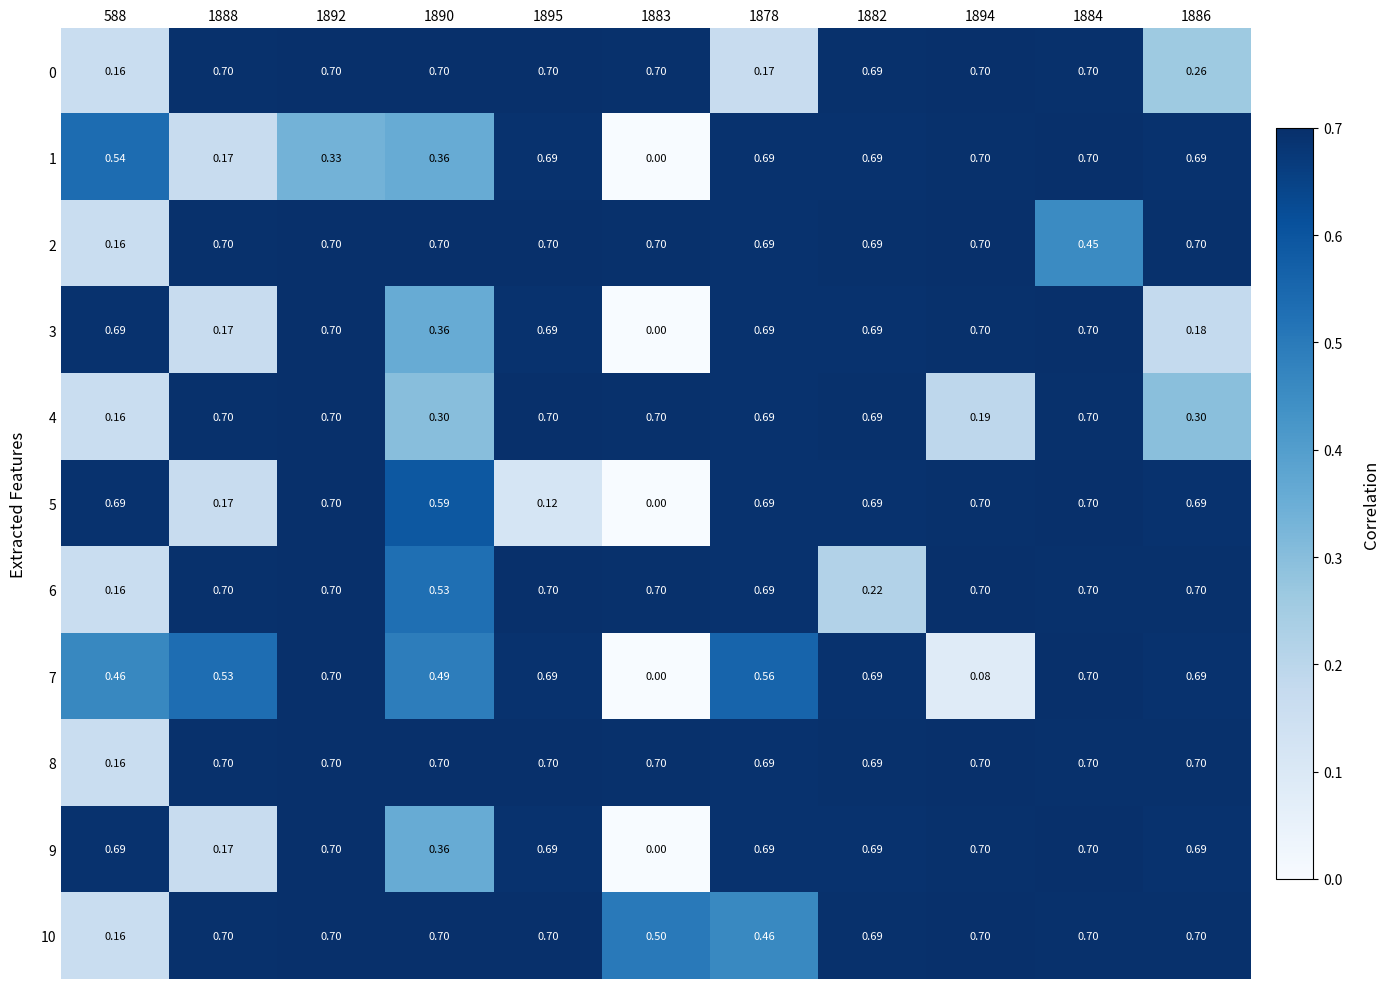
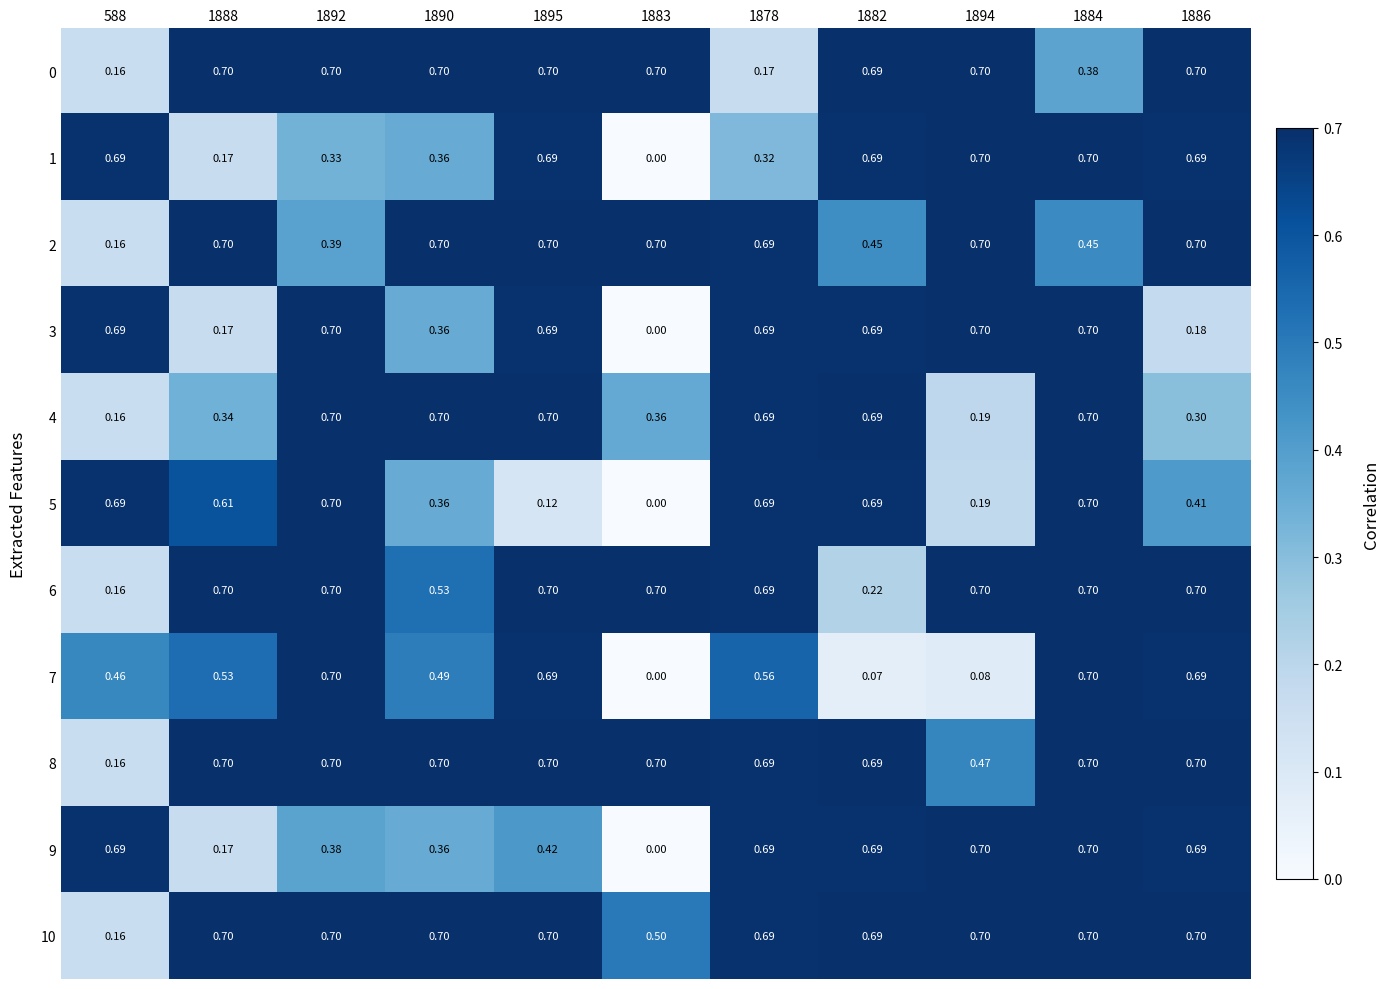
  {
    "0": {
      "588": 0.16,
      "1888": 0.70,
      "1892": 0.70,
      "1890": 0.70,
      "1895": 0.70,
      "1883": 0.70,
      "1878": 0.17,
      "1882": 0.69,
      "1894": 0.70,
-     "1884": 0.70,
-     "1886": 0.26
+     "1884": 0.38,
+     "1886": 0.70
    },
    "1": {
-     "588": 0.54,
+     "588": 0.69,
      "1888": 0.17,
      "1892": 0.33,
      "1890": 0.36,
      "1895": 0.69,
      "1883": 0.00,
-     "1878": 0.69,
+     "1878": 0.32,
      "1882": 0.69,
      "1894": 0.70,
      "1884": 0.70,
      "1886": 0.69
    },
    "2": {
      "588": 0.16,
      "1888": 0.70,
-     "1892": 0.70,
+     "1892": 0.39,
      "1890": 0.70,
      "1895": 0.70,
      "1883": 0.70,
      "1878": 0.69,
-     "1882": 0.69,
+     "1882": 0.45,
      "1894": 0.70,
      "1884": 0.45,
      "1886": 0.70
    },
    "3": {
      "588": 0.69,
      "1888": 0.17,
      "1892": 0.70,
      "1890": 0.36,
      "1895": 0.69,
      "1883": 0.00,
      "1878": 0.69,
      "1882": 0.69,
      "1894": 0.70,
      "1884": 0.70,
      "1886": 0.18
    },
    "4": {
      "588": 0.16,
-     "1888": 0.70,
+     "1888": 0.34,
      "1892": 0.70,
-     "1890": 0.30,
+     "1890": 0.70,
      "1895": 0.70,
-     "1883": 0.70,
+     "1883": 0.36,
      "1878": 0.69,
      "1882": 0.69,
      "1894": 0.19,
      "1884": 0.70,
      "1886": 0.30
    },
    "5": {
      "588": 0.69,
-     "1888": 0.17,
+     "1888": 0.61,
      "1892": 0.70,
-     "1890": 0.59,
+     "1890": 0.36,
      "1895": 0.12,
      "1883": 0.00,
      "1878": 0.69,
      "1882": 0.69,
-     "1894": 0.70,
+     "1894": 0.19,
      "1884": 0.70,
-     "1886": 0.69
+     "1886": 0.41
    },
    "6": {
      "588": 0.16,
      "1888": 0.70,
      "1892": 0.70,
      "1890": 0.53,
      "1895": 0.70,
      "1883": 0.70,
      "1878": 0.69,
      "1882": 0.22,
      "1894": 0.70,
      "1884": 0.70,
      "1886": 0.70
    },
    "7": {
      "588": 0.46,
      "1888": 0.53,
      "1892": 0.70,
      "1890": 0.49,
      "1895": 0.69,
      "1883": 0.00,
      "1878": 0.56,
-     "1882": 0.69,
+     "1882": 0.07,
      "1894": 0.08,
      "1884": 0.70,
      "1886": 0.69
    },
    "8": {
      "588": 0.16,
      "1888": 0.70,
      "1892": 0.70,
      "1890": 0.70,
      "1895": 0.70,
      "1883": 0.70,
      "1878": 0.69,
      "1882": 0.69,
-     "1894": 0.70,
+     "1894": 0.47,
      "1884": 0.70,
      "1886": 0.70
    },
    "9": {
      "588": 0.69,
      "1888": 0.17,
-     "1892": 0.70,
+     "1892": 0.38,
      "1890": 0.36,
-     "1895": 0.69,
+     "1895": 0.42,
      "1883": 0.00,
      "1878": 0.69,
      "1882": 0.69,
      "1894": 0.70,
      "1884": 0.70,
      "1886": 0.69
    },
    "10": {
      "588": 0.16,
      "1888": 0.70,
      "1892": 0.70,
      "1890": 0.70,
      "1895": 0.70,
      "1883": 0.50,
-     "1878": 0.46,
+     "1878": 0.69,
      "1882": 0.69,
      "1894": 0.70,
      "1884": 0.70,
      "1886": 0.70
    }
  }
